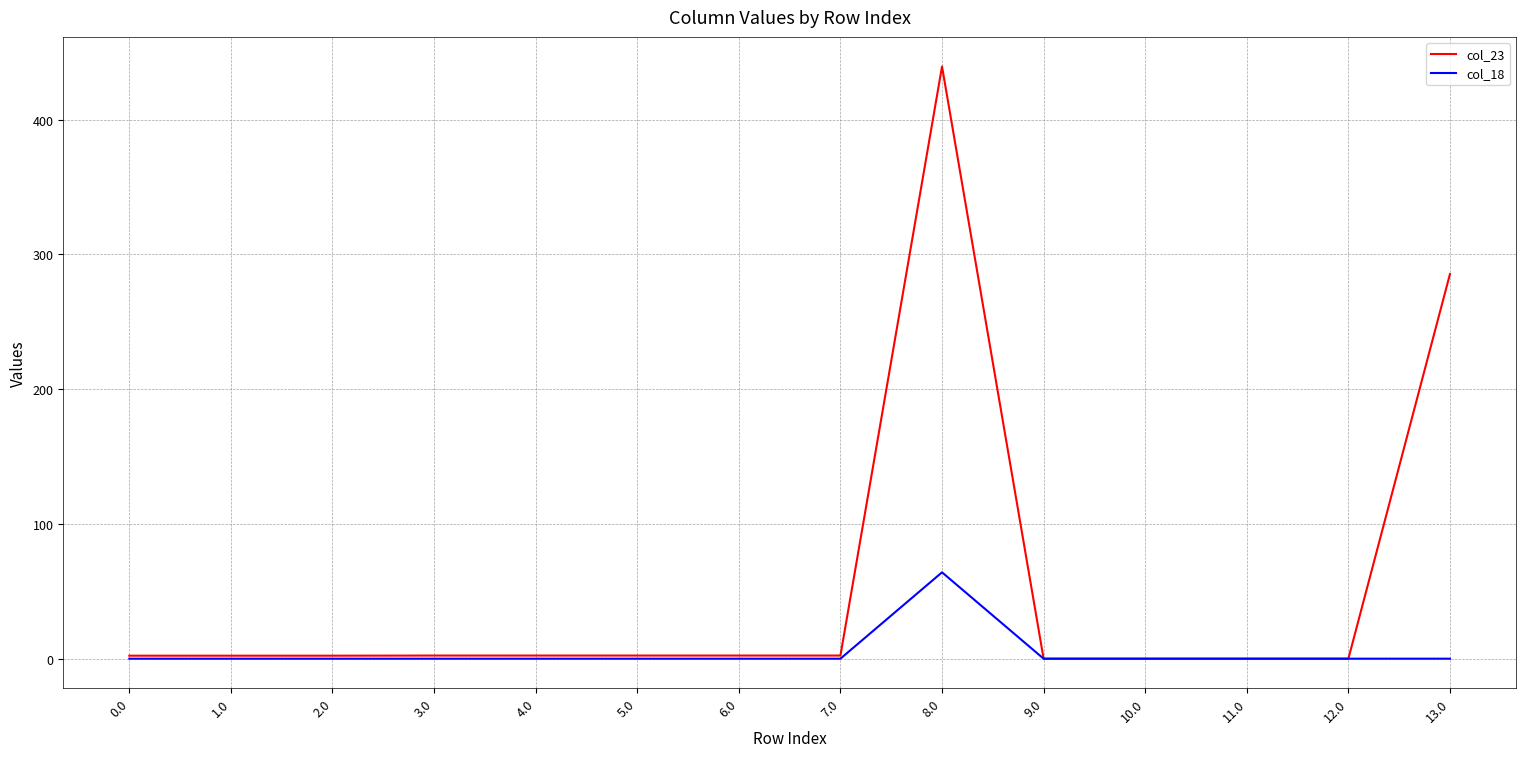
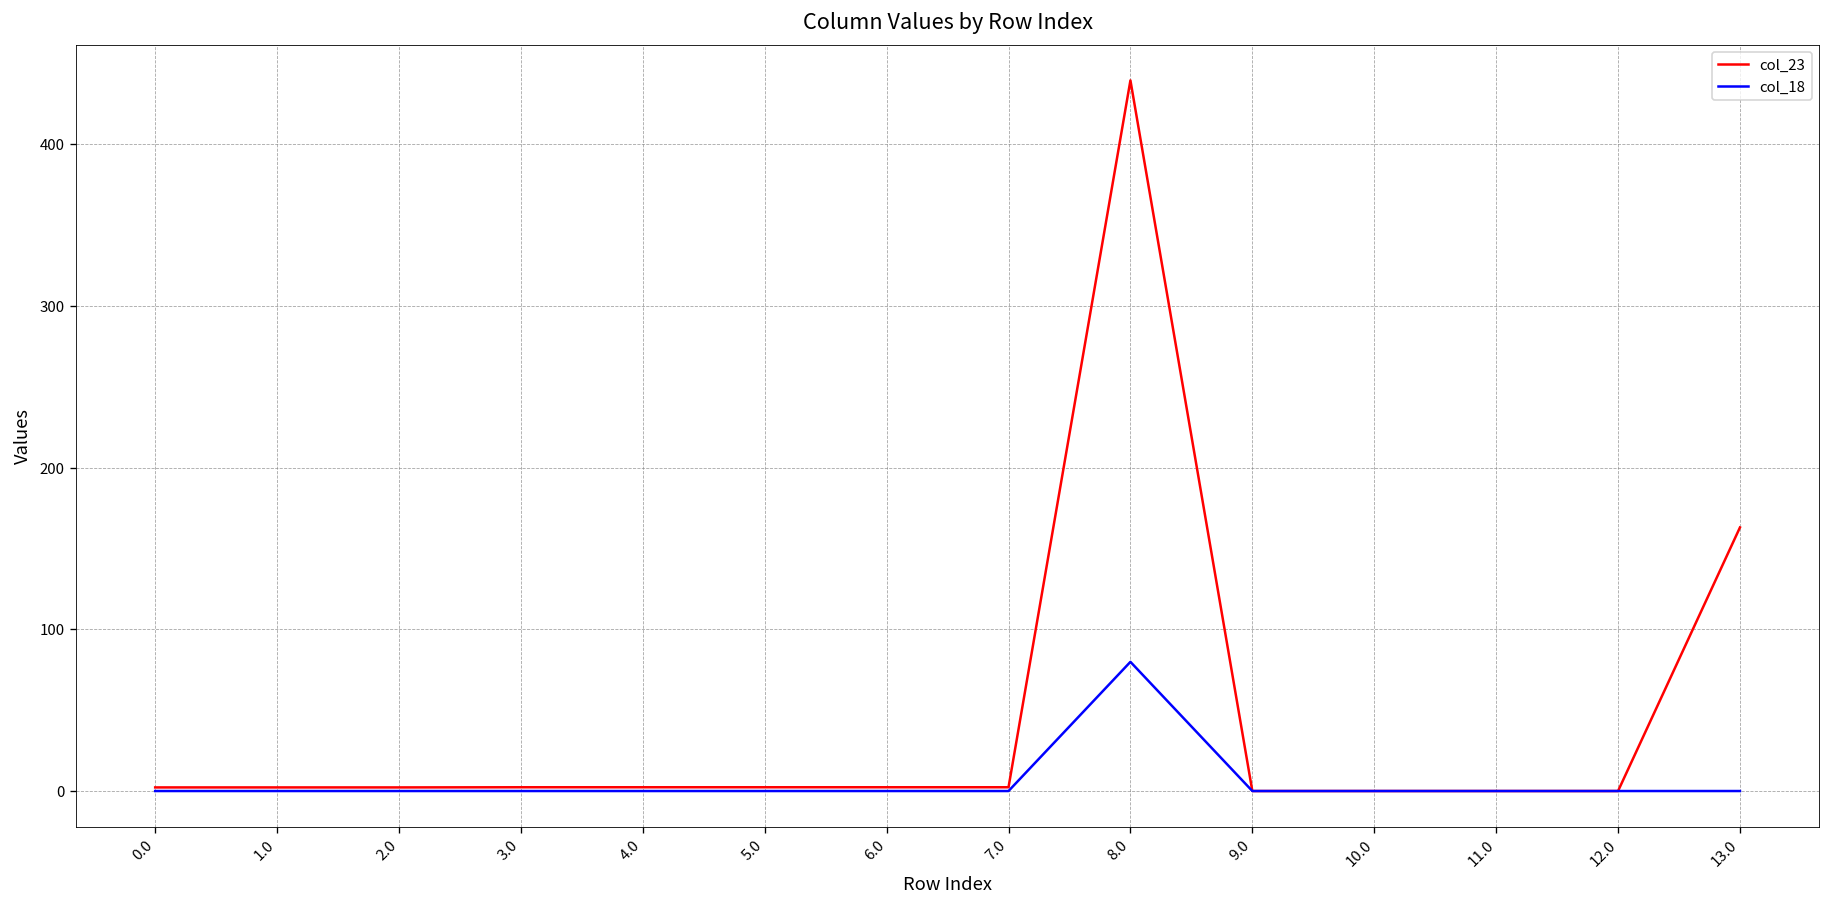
  {
    "col_23": {
      "0.0": 2,
      "1.0": 2,
      "2.0": 2,
      "3.0": 2,
      "4.0": 2,
      "5.0": 2,
      "6.0": 2,
      "7.0": 2,
      "8.0": 440,
-     "13.0": 285
+     "13.0": 163
    },
    "col_18": {
      "0.0": 0,
      "1.0": 0,
      "2.0": 0,
      "3.0": 0,
      "4.0": 0,
      "5.0": 0,
      "6.0": 0,
      "7.0": 0,
-     "8.0": 64,
+     "8.0": 80,
      "13.0": 0
    }
  }
